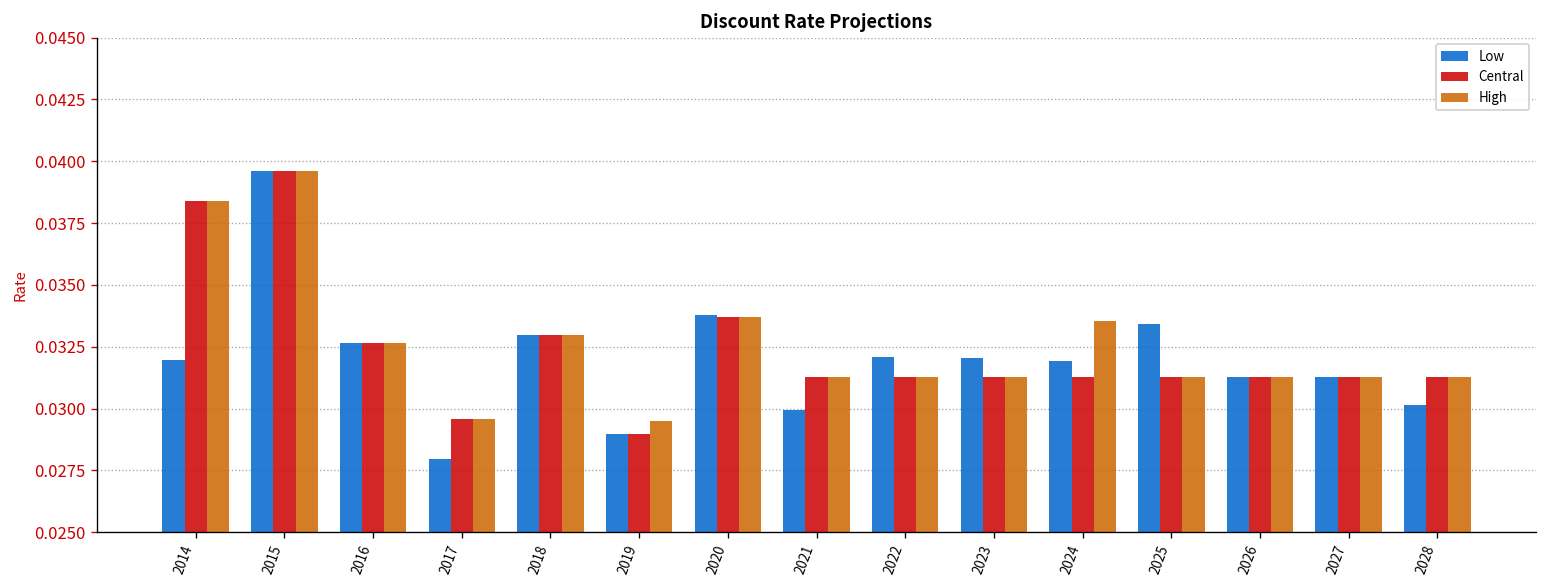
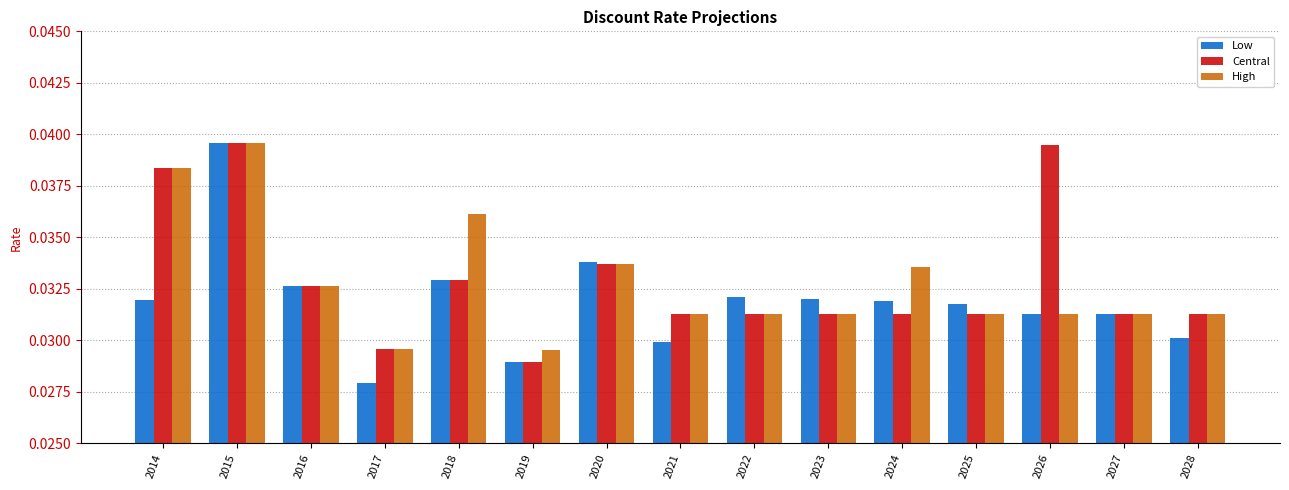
  {
    "Low": {
      "2014": 0.0319,
      "2015": 0.0396,
      "2016": 0.0326,
      "2017": 0.0279,
      "2018": 0.0330,
      "2019": 0.0290,
      "2020": 0.0338,
      "2021": 0.0299,
      "2022": 0.0321,
      "2023": 0.0320,
      "2024": 0.0319,
-     "2025": 0.0334,
+     "2025": 0.0318,
      "2026": 0.0313,
      "2027": 0.0313,
      "2028": 0.0301
    },
    "Central": {
      "2014": 0.0384,
      "2015": 0.0396,
      "2016": 0.0326,
      "2017": 0.0296,
      "2018": 0.0330,
      "2019": 0.0290,
      "2020": 0.0337,
      "2021": 0.0313,
      "2022": 0.0313,
      "2023": 0.0313,
      "2024": 0.0313,
      "2025": 0.0313,
-     "2026": 0.0313,
+     "2026": 0.0395,
      "2027": 0.0313,
      "2028": 0.0313
    },
    "High": {
      "2014": 0.0384,
      "2015": 0.0396,
      "2016": 0.0326,
      "2017": 0.0296,
-     "2018": 0.0330,
+     "2018": 0.0361,
      "2019": 0.0295,
      "2020": 0.0337,
      "2021": 0.0313,
      "2022": 0.0313,
      "2023": 0.0313,
      "2024": 0.0335,
      "2025": 0.0313,
      "2026": 0.0313,
      "2027": 0.0313,
      "2028": 0.0313
    }
  }
